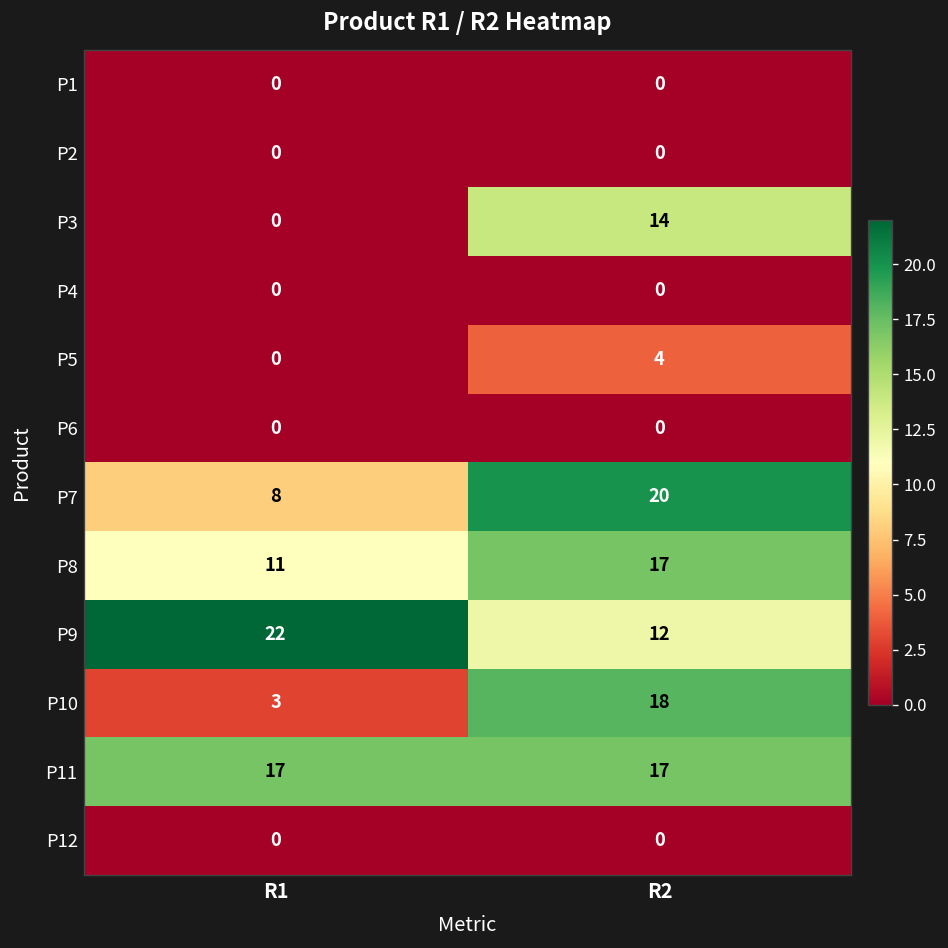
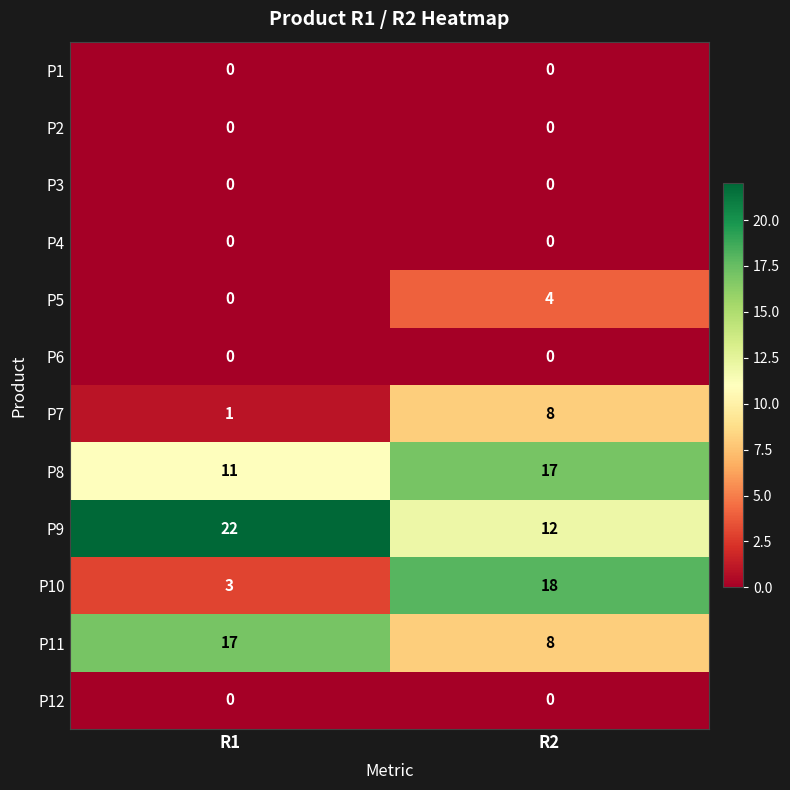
  {
    "P1": {
      "R1": 0,
      "R2": 0
    },
    "P2": {
      "R1": 0,
      "R2": 0
    },
    "P3": {
      "R1": 0,
-     "R2": 14
+     "R2": 0
    },
    "P4": {
      "R1": 0,
      "R2": 0
    },
    "P5": {
      "R1": 0,
      "R2": 4
    },
    "P6": {
      "R1": 0,
      "R2": 0
    },
    "P7": {
-     "R1": 8,
-     "R2": 20
+     "R1": 1,
+     "R2": 8
    },
    "P8": {
      "R1": 11,
      "R2": 17
    },
    "P9": {
      "R1": 22,
      "R2": 12
    },
    "P10": {
      "R1": 3,
      "R2": 18
    },
    "P11": {
      "R1": 17,
-     "R2": 17
+     "R2": 8
    },
    "P12": {
      "R1": 0,
      "R2": 0
    }
  }
